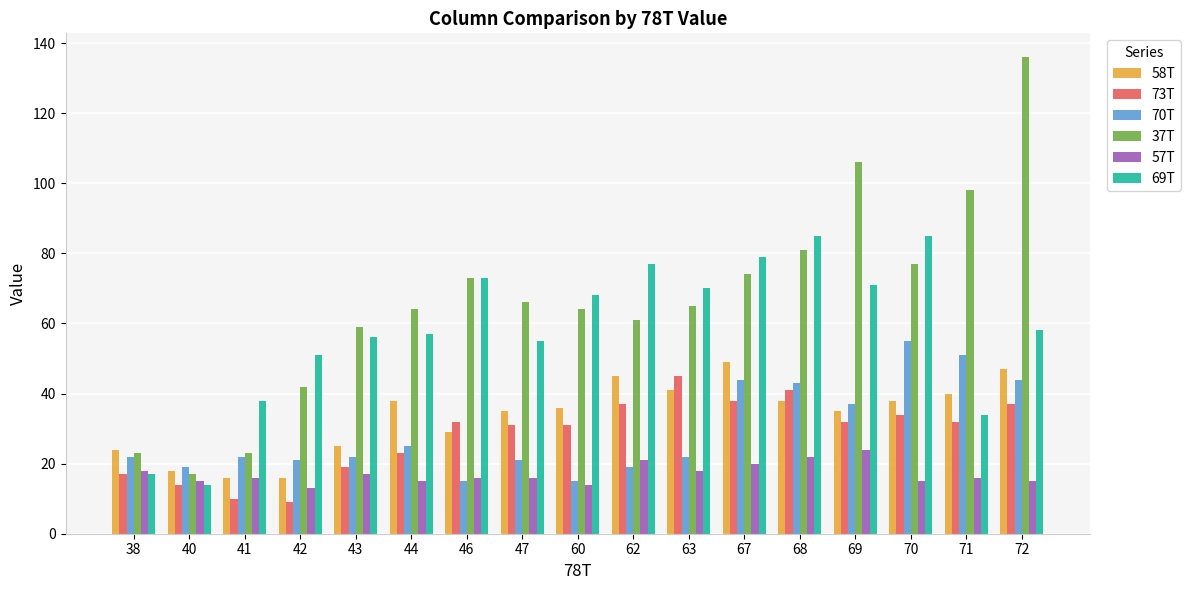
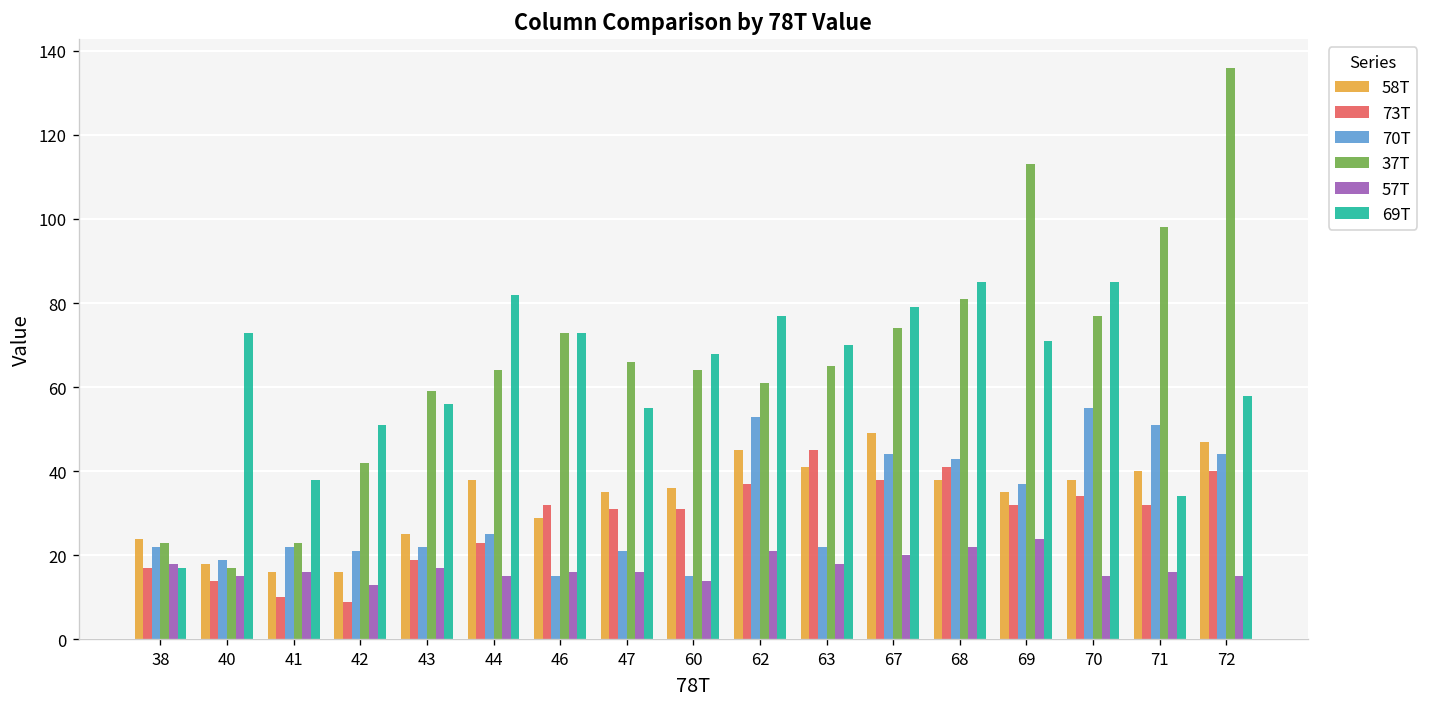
  {
    "58T": {
      "38": 24,
      "40": 18,
      "41": 16,
      "42": 16,
      "43": 25,
      "44": 38,
      "46": 29,
      "47": 35,
      "60": 36,
      "62": 45,
      "63": 41,
      "67": 49,
      "68": 38,
      "69": 35,
      "70": 38,
      "71": 40,
      "72": 47
    },
    "73T": {
      "38": 17,
      "40": 14,
      "41": 10,
      "42": 9,
      "43": 19,
      "44": 23,
      "46": 32,
      "47": 31,
      "60": 31,
      "62": 37,
      "63": 45,
      "67": 38,
      "68": 41,
      "69": 32,
      "70": 34,
      "71": 32,
-     "72": 37
+     "72": 40
    },
    "70T": {
      "38": 22,
      "40": 19,
      "41": 22,
      "42": 21,
      "43": 22,
      "44": 25,
      "46": 15,
      "47": 21,
      "60": 15,
-     "62": 19,
+     "62": 53,
      "63": 22,
      "67": 44,
      "68": 43,
      "69": 37,
      "70": 55,
      "71": 51,
      "72": 44
    },
    "37T": {
      "38": 23,
      "40": 17,
      "41": 23,
      "42": 42,
      "43": 59,
      "44": 64,
      "46": 73,
      "47": 66,
      "60": 64,
      "62": 61,
      "63": 65,
      "67": 74,
      "68": 81,
-     "69": 106,
+     "69": 113,
      "70": 77,
      "71": 98,
      "72": 136
    },
    "57T": {
      "38": 18,
      "40": 15,
      "41": 16,
      "42": 13,
      "43": 17,
      "44": 15,
      "46": 16,
      "47": 16,
      "60": 14,
      "62": 21,
      "63": 18,
      "67": 20,
      "68": 22,
      "69": 24,
      "70": 15,
      "71": 16,
      "72": 15
    },
    "69T": {
      "38": 17,
-     "40": 14,
+     "40": 73,
      "41": 38,
      "42": 51,
      "43": 56,
-     "44": 57,
+     "44": 82,
      "46": 73,
      "47": 55,
      "60": 68,
      "62": 77,
      "63": 70,
      "67": 79,
      "68": 85,
      "69": 71,
      "70": 85,
      "71": 34,
      "72": 58
    }
  }
